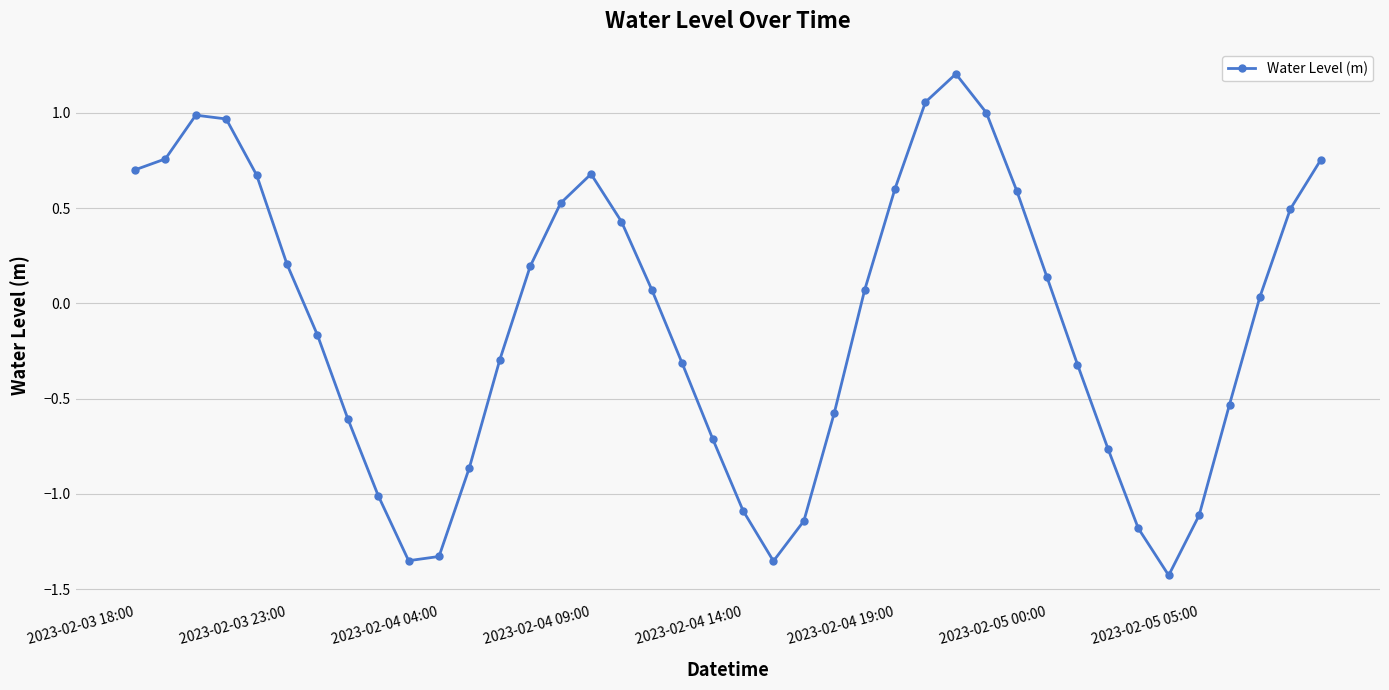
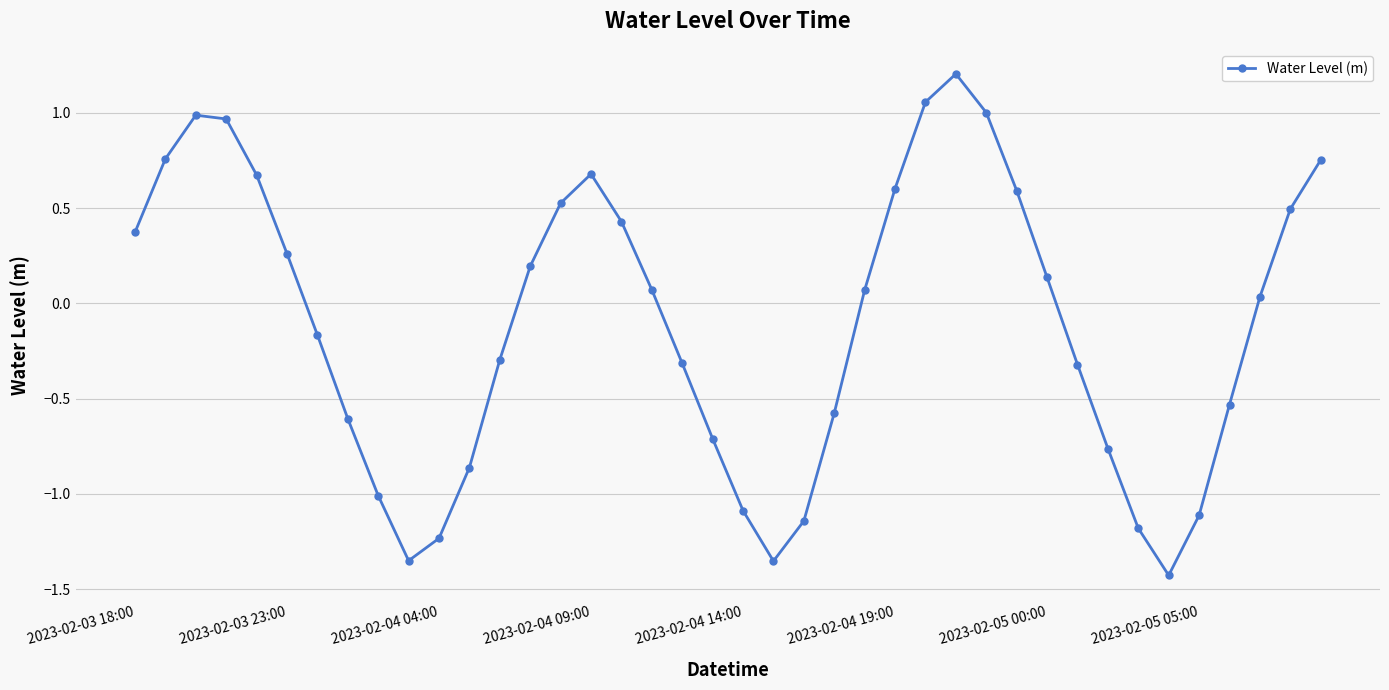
  {
-   "2023-02-03 18:00": 0.70,
-   "2023-02-03 23:00": 0.21,
-   "2023-02-04 04:00": -1.33,
+   "2023-02-03 18:00": 0.37,
+   "2023-02-03 23:00": 0.26,
+   "2023-02-04 04:00": -1.23,
    "2023-02-04 09:00": 0.68,
    "2023-02-04 14:00": -1.09,
    "2023-02-04 19:00": 0.60,
    "2023-02-05 00:00": 0.14,
    "2023-02-05 05:00": -1.11
  }
